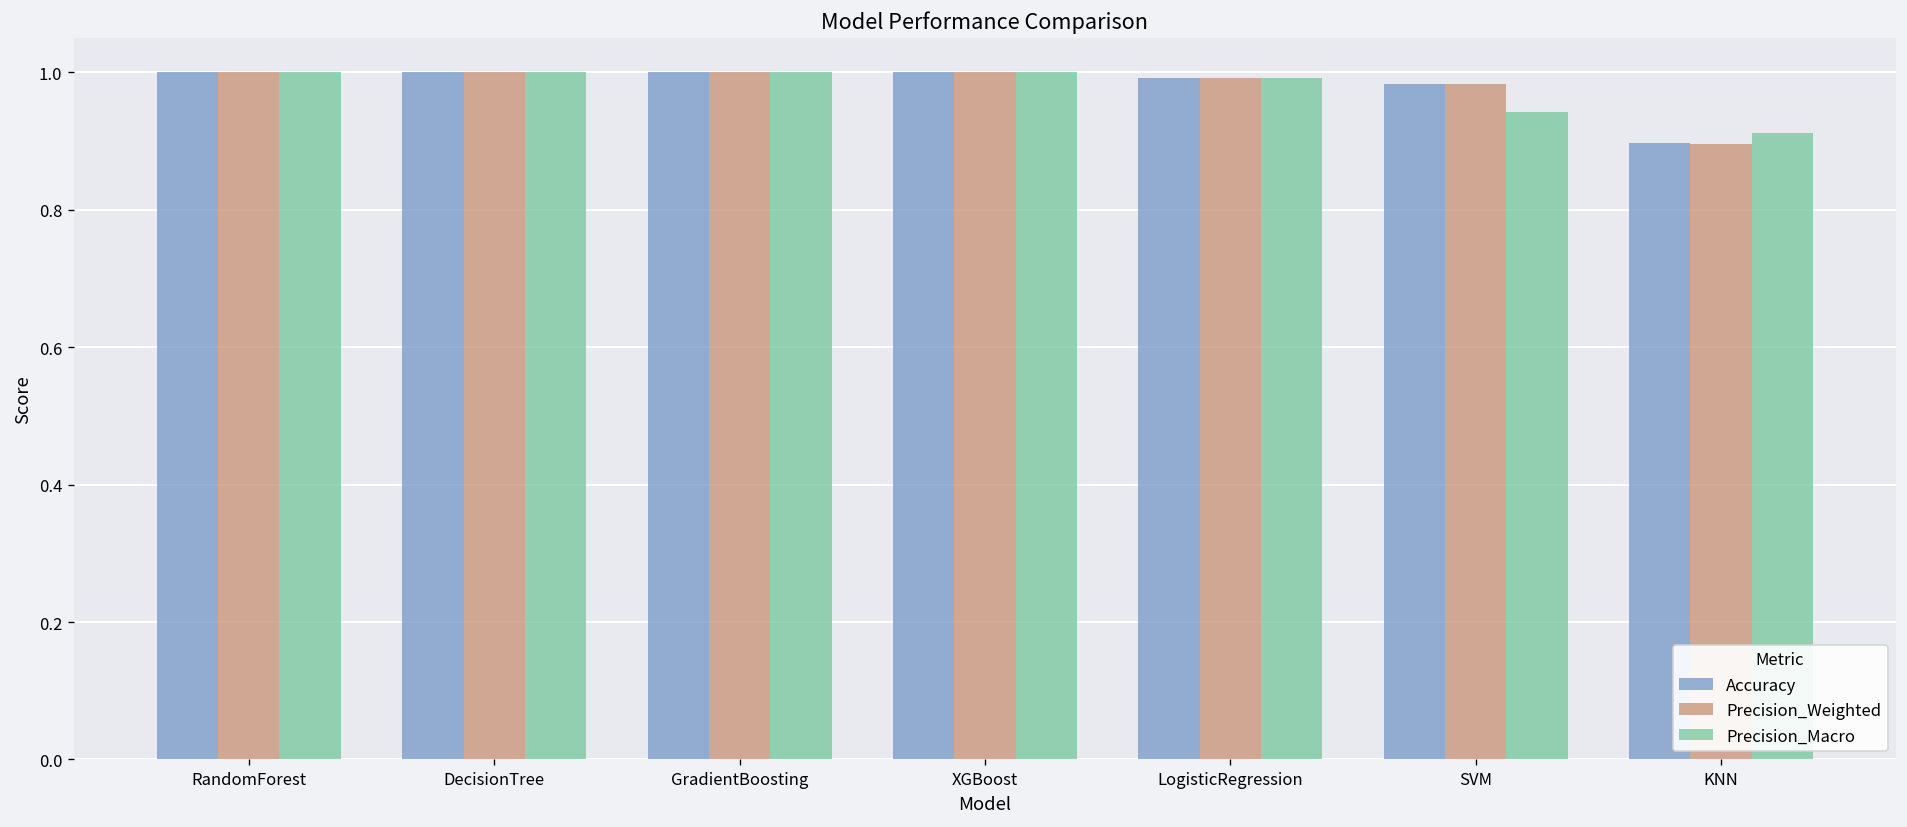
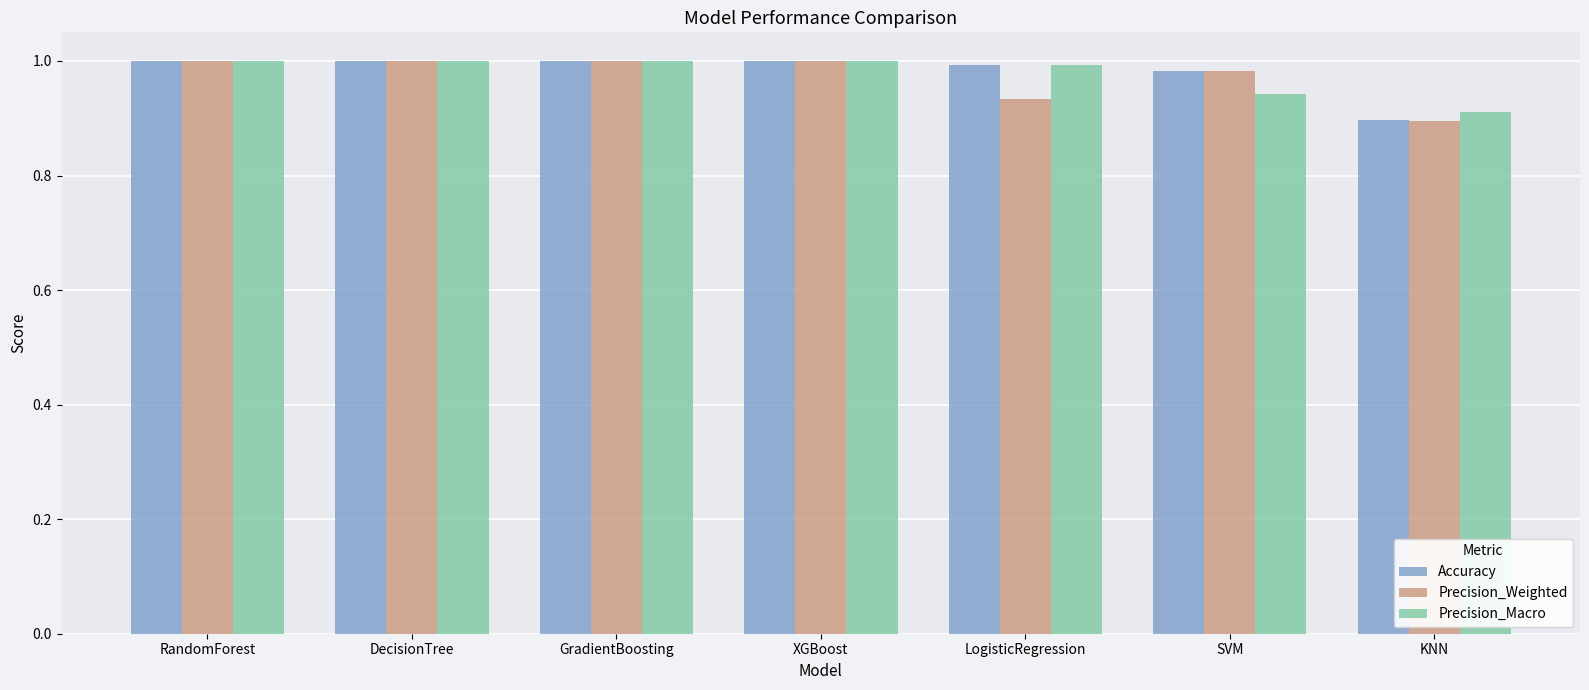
  {
    "Accuracy": {
      "RandomForest": 1.00,
      "DecisionTree": 1.00,
      "GradientBoosting": 1.00,
      "XGBoost": 1.00,
      "LogisticRegression": 0.99,
      "SVM": 0.98,
      "KNN": 0.90
    },
    "Precision_Weighted": {
      "RandomForest": 1.00,
      "DecisionTree": 1.00,
      "GradientBoosting": 1.00,
      "XGBoost": 1.00,
-     "LogisticRegression": 0.99,
+     "LogisticRegression": 0.93,
      "SVM": 0.98,
      "KNN": 0.90
    },
    "Precision_Macro": {
      "RandomForest": 1.00,
      "DecisionTree": 1.00,
      "GradientBoosting": 1.00,
      "XGBoost": 1.00,
      "LogisticRegression": 0.99,
      "SVM": 0.94,
      "KNN": 0.91
    }
  }
